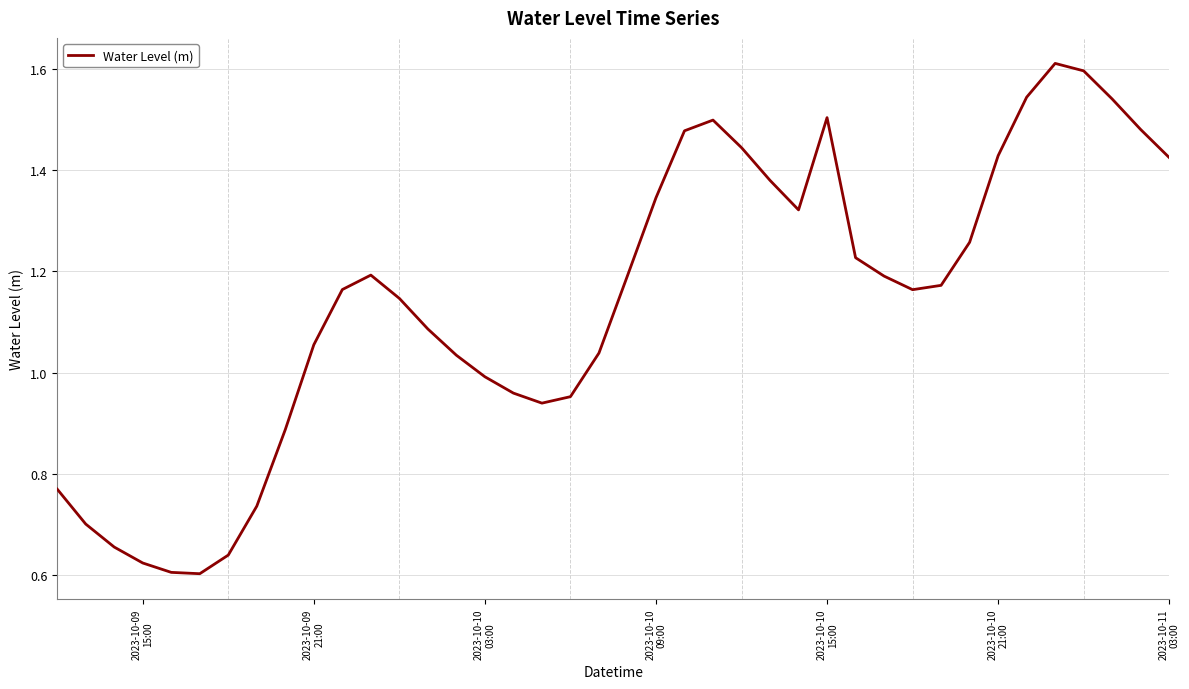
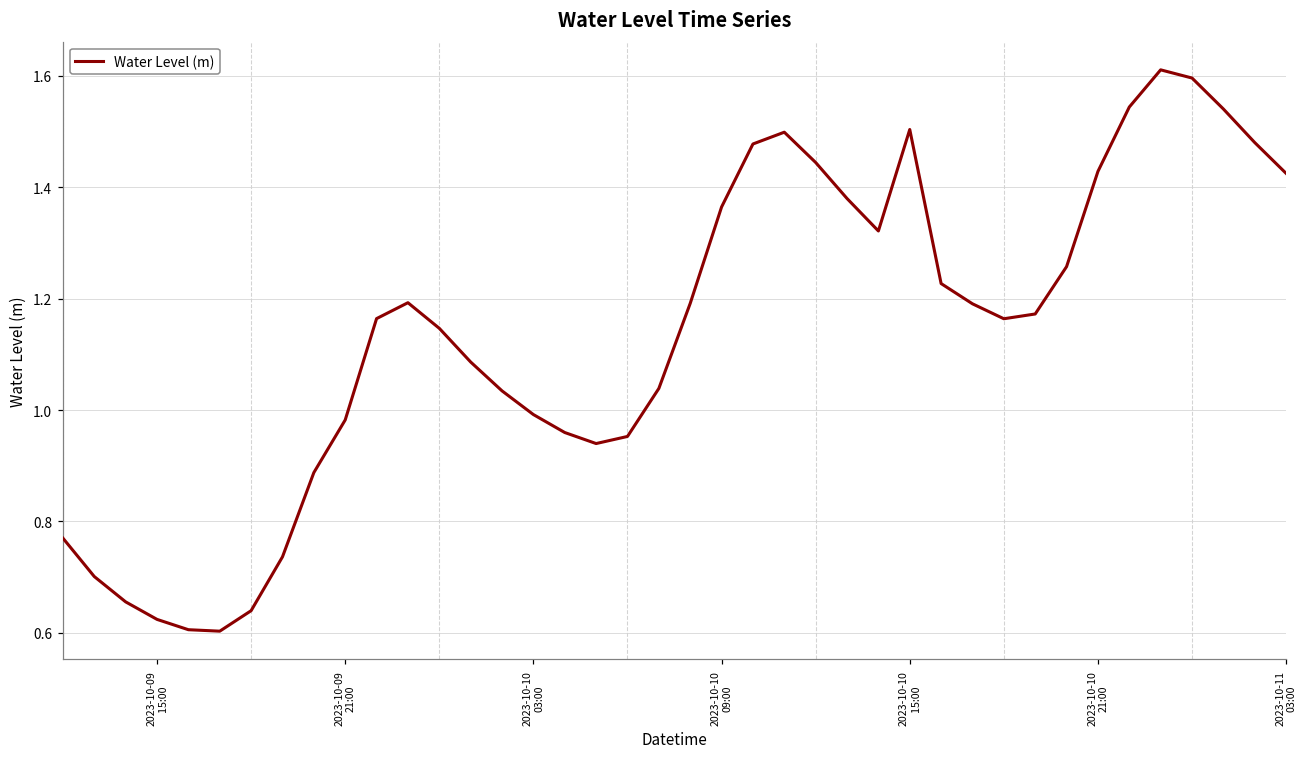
  {
    "2023-10-09 15:00": 0.62,
-   "2023-10-09 21:00": 1.06,
+   "2023-10-09 21:00": 0.98,
    "2023-10-10 03:00": 0.99,
-   "2023-10-10 09:00": 1.35,
+   "2023-10-10 09:00": 1.36,
    "2023-10-10 15:00": 1.50,
    "2023-10-10 21:00": 1.43,
    "2023-10-11 03:00": 1.42
  }
